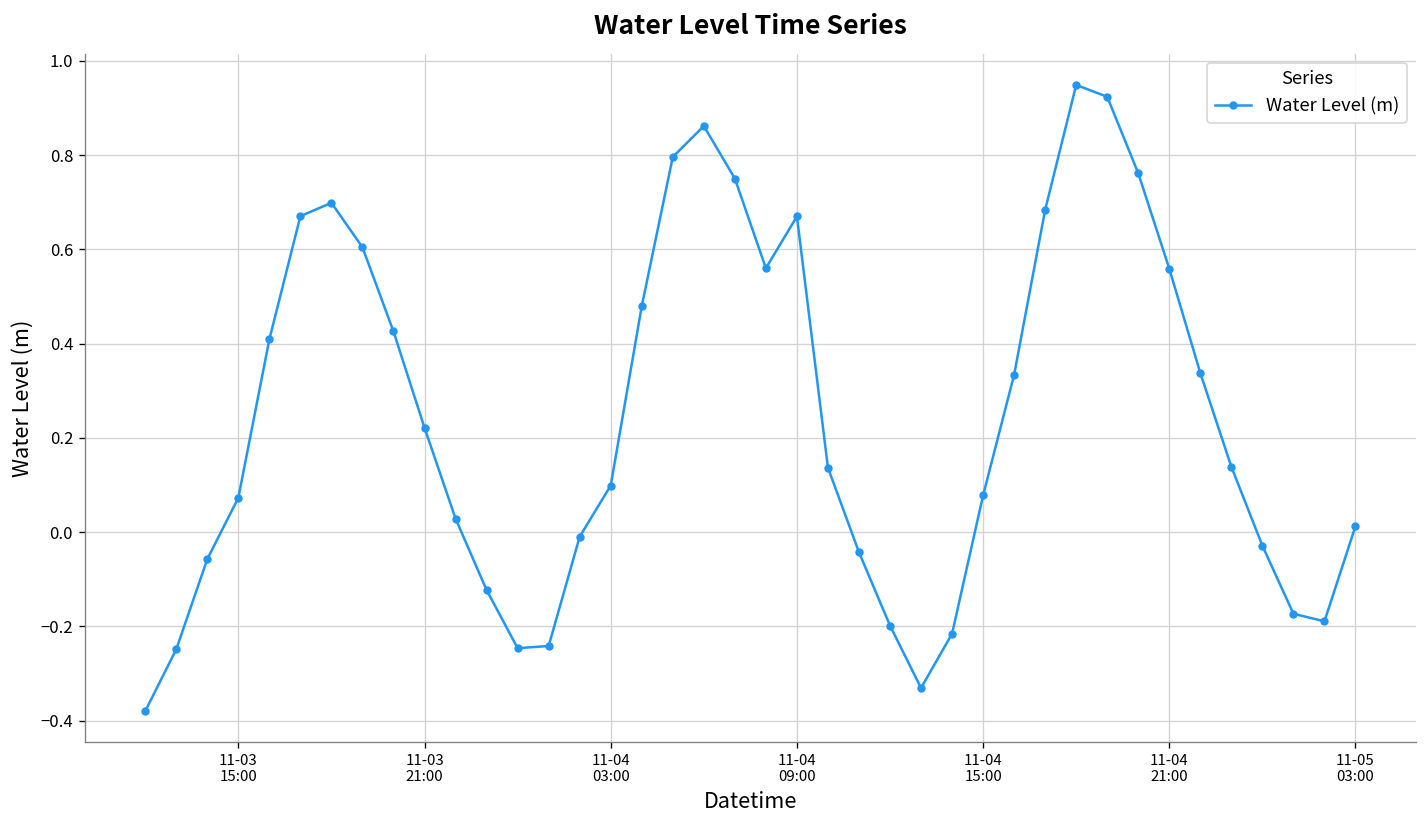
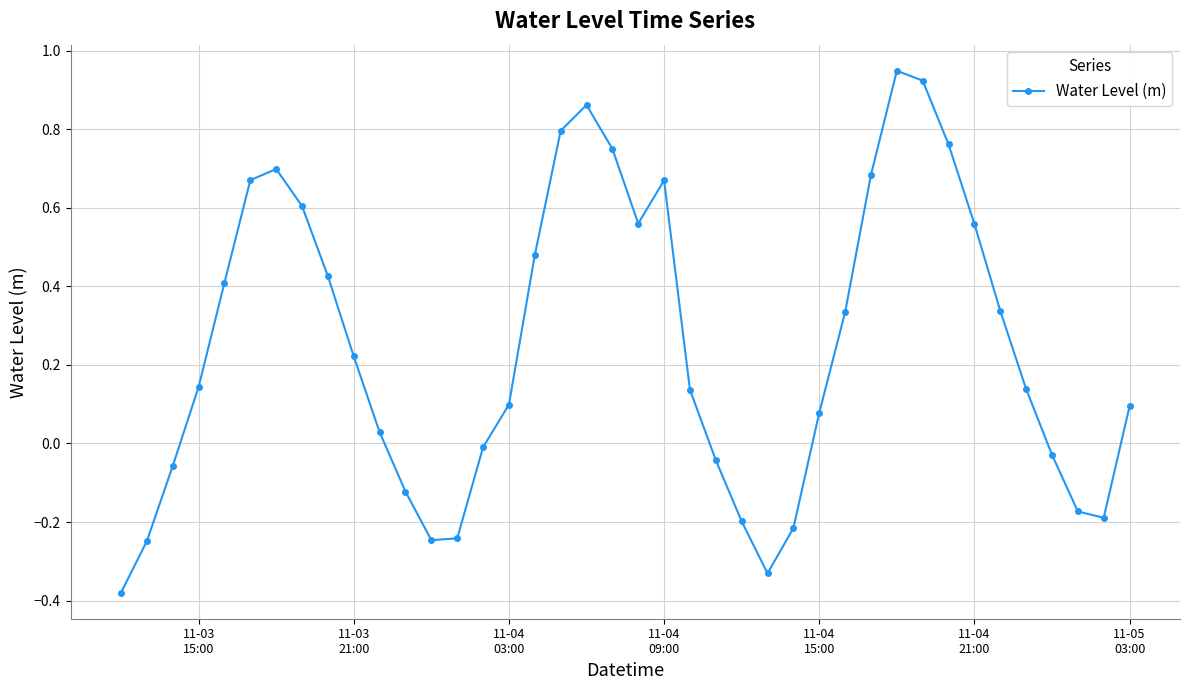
  {
-   "11-03 15:00": 0.07,
+   "11-03 15:00": 0.14,
    "11-03 21:00": 0.22,
    "11-04 03:00": 0.10,
    "11-04 09:00": 0.67,
    "11-04 15:00": 0.08,
    "11-04 21:00": 0.56,
-   "11-05 03:00": 0.01
+   "11-05 03:00": 0.09
  }
